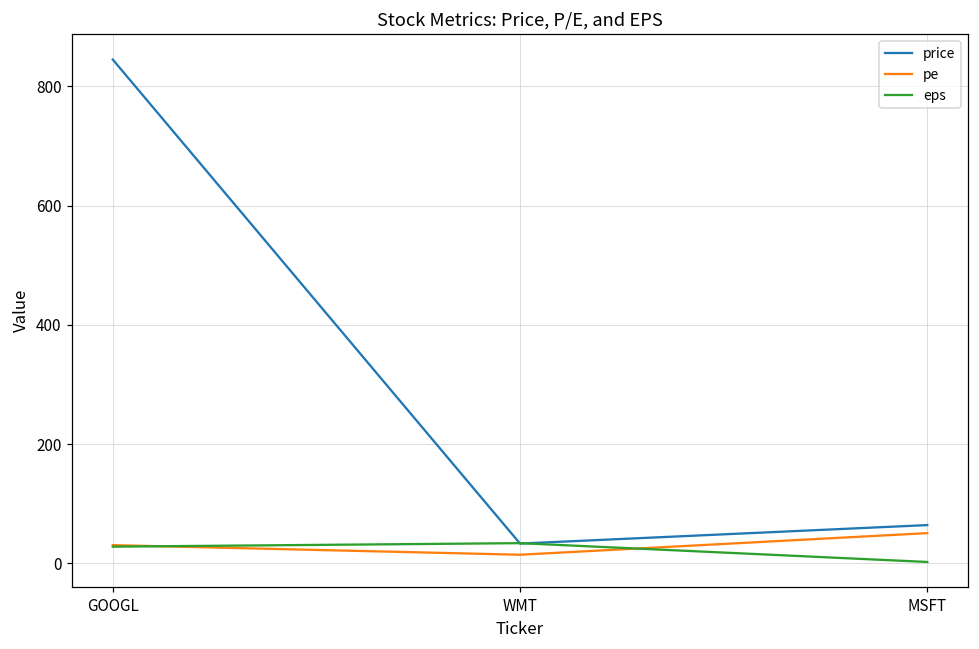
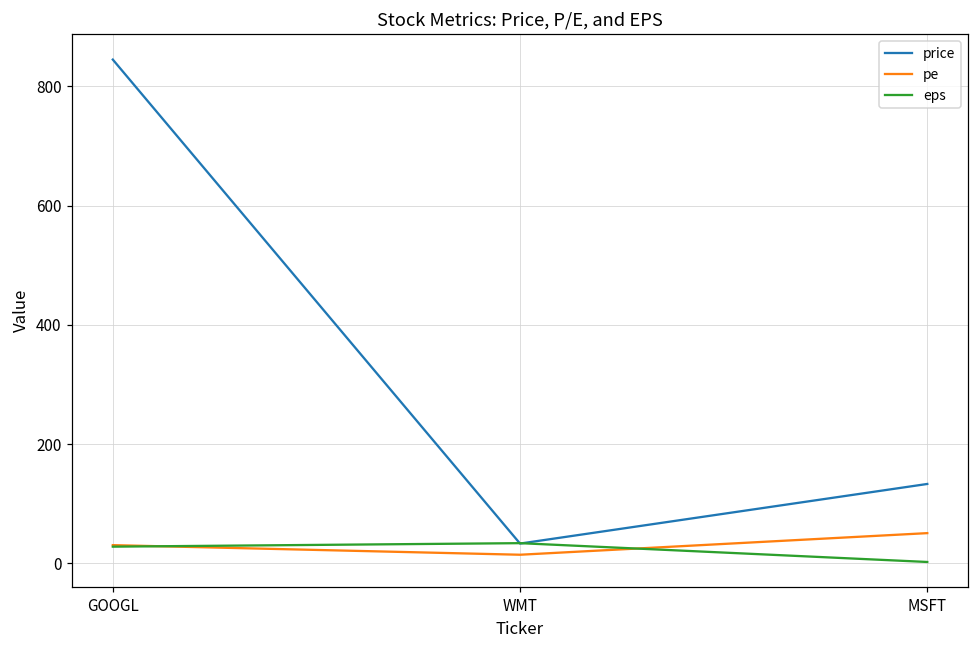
  {
    "price": {
      "GOOGL": 850,
-     "MSFT": 60
+     "MSFT": 130
    },
    "pe": {
      "WMT": 10,
      "MSFT": 50
    },
    "eps": {
      "MSFT": 0
    }
  }
